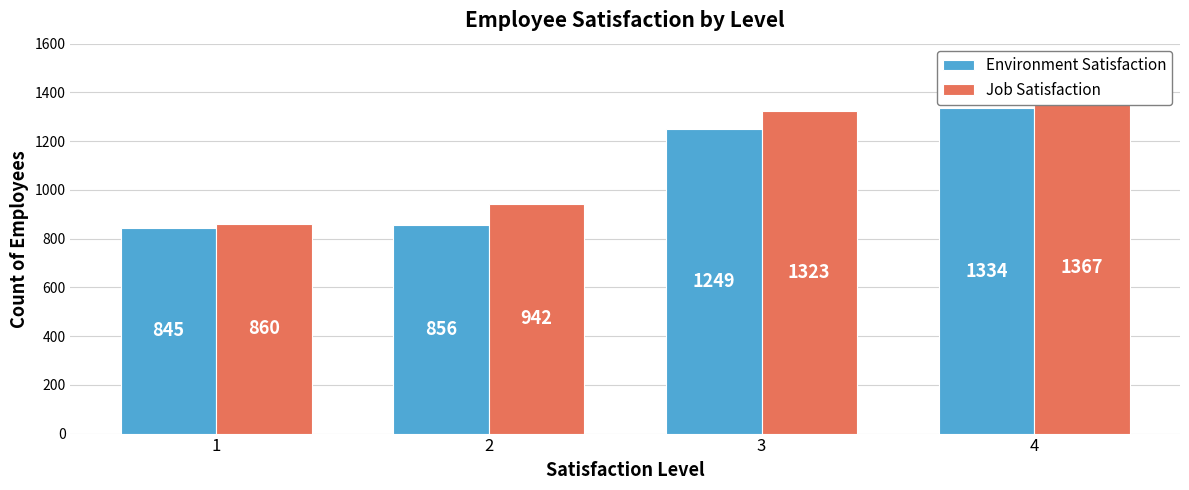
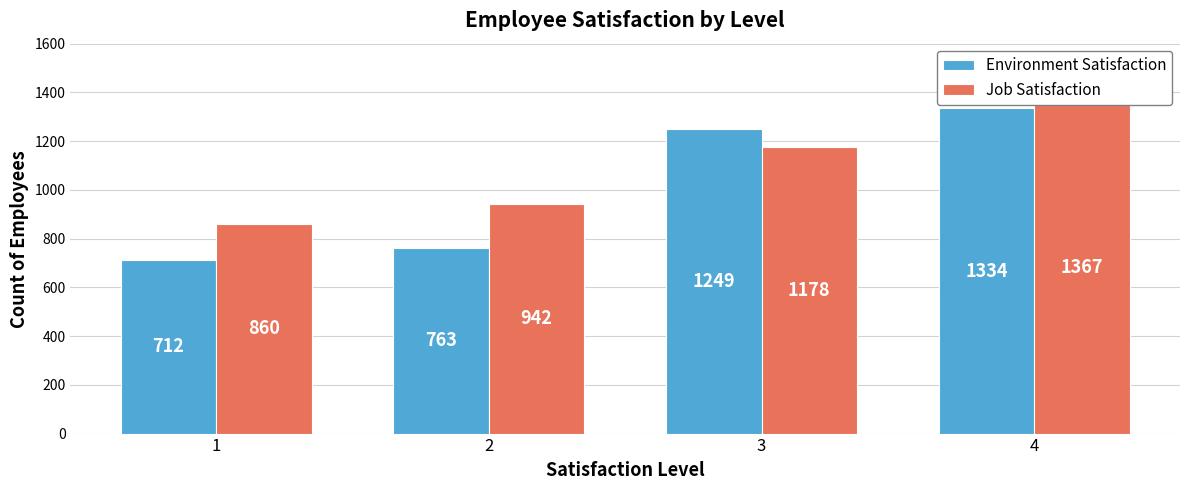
  {
    "Environment Satisfaction": {
-     "1": 845,
-     "2": 856,
+     "1": 712,
+     "2": 763,
      "3": 1249,
      "4": 1334
    },
    "Job Satisfaction": {
      "1": 860,
      "2": 942,
-     "3": 1323
+     "3": 1178
    }
  }
